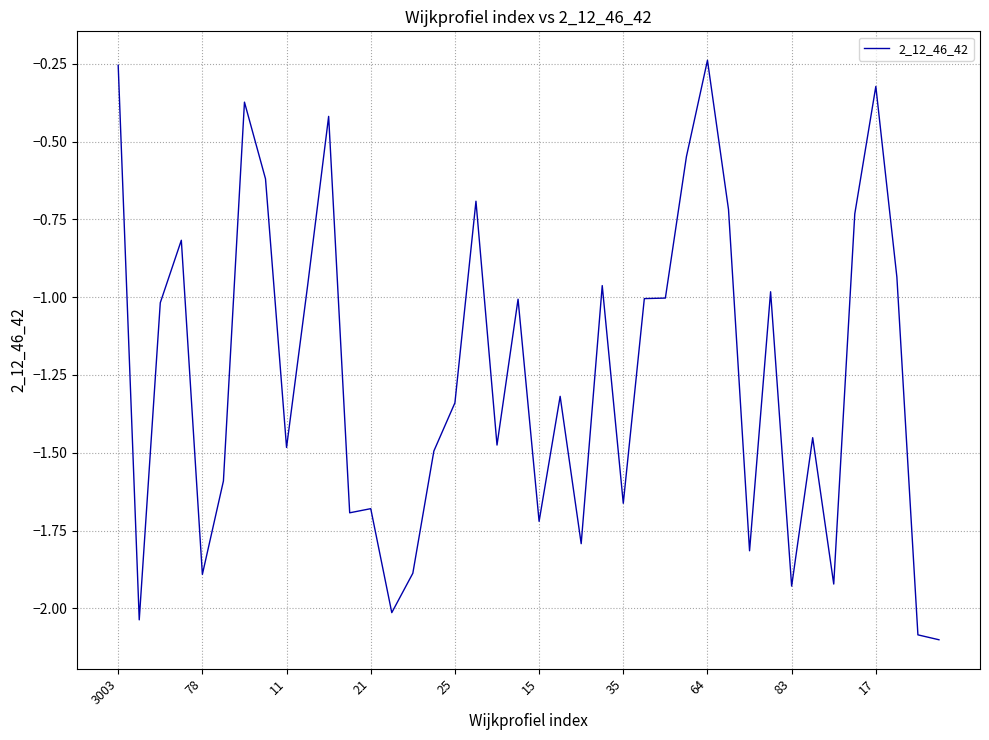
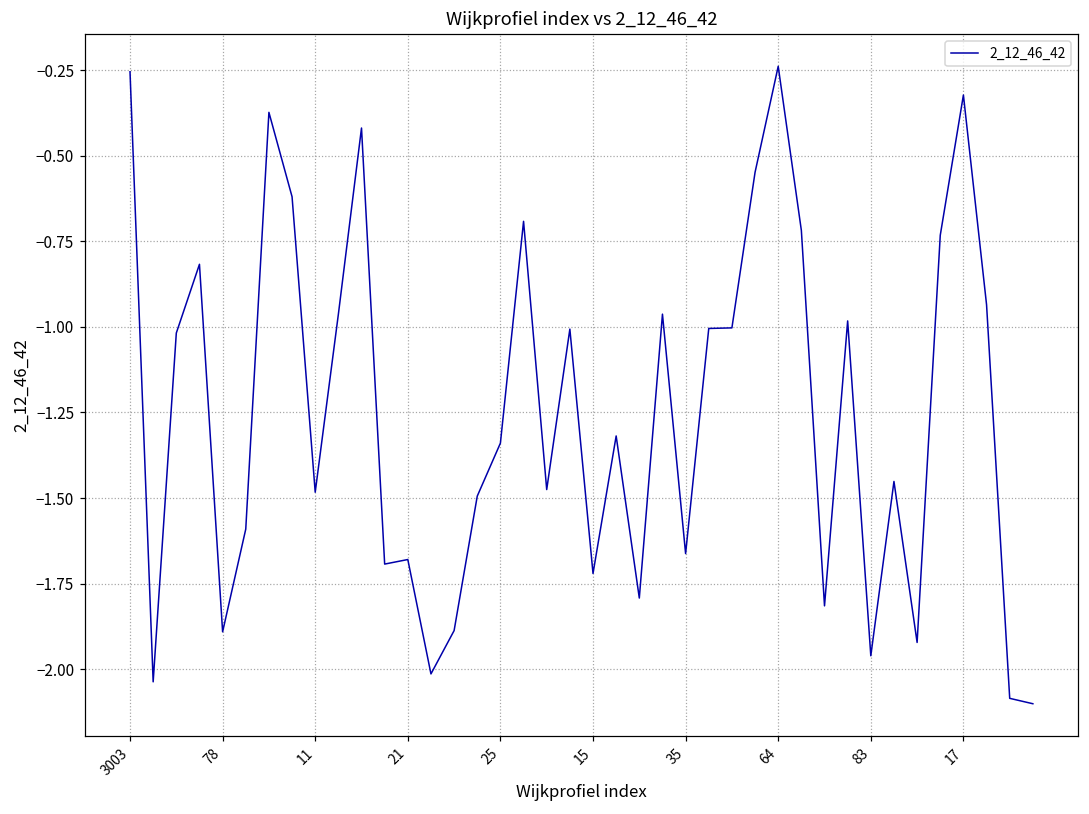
  {
    "3003": -0.25,
    "78": -1.89,
    "64": -0.24,
-   "83": -1.93
+   "83": -1.96
  }
